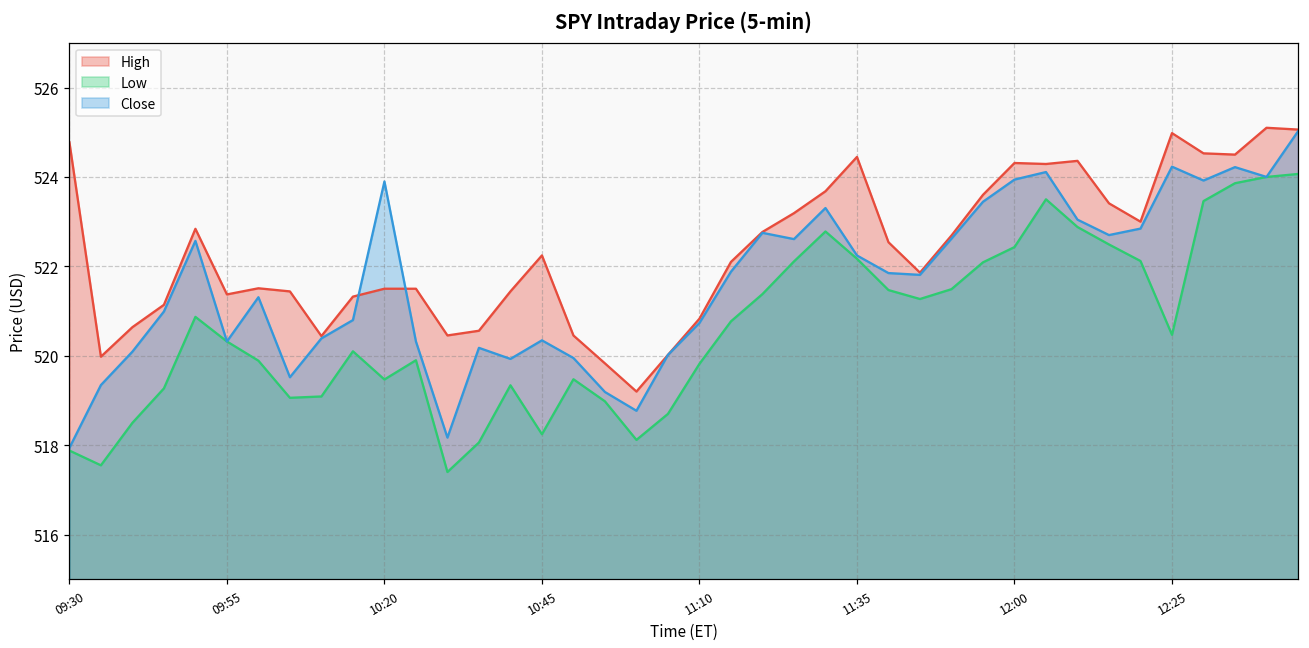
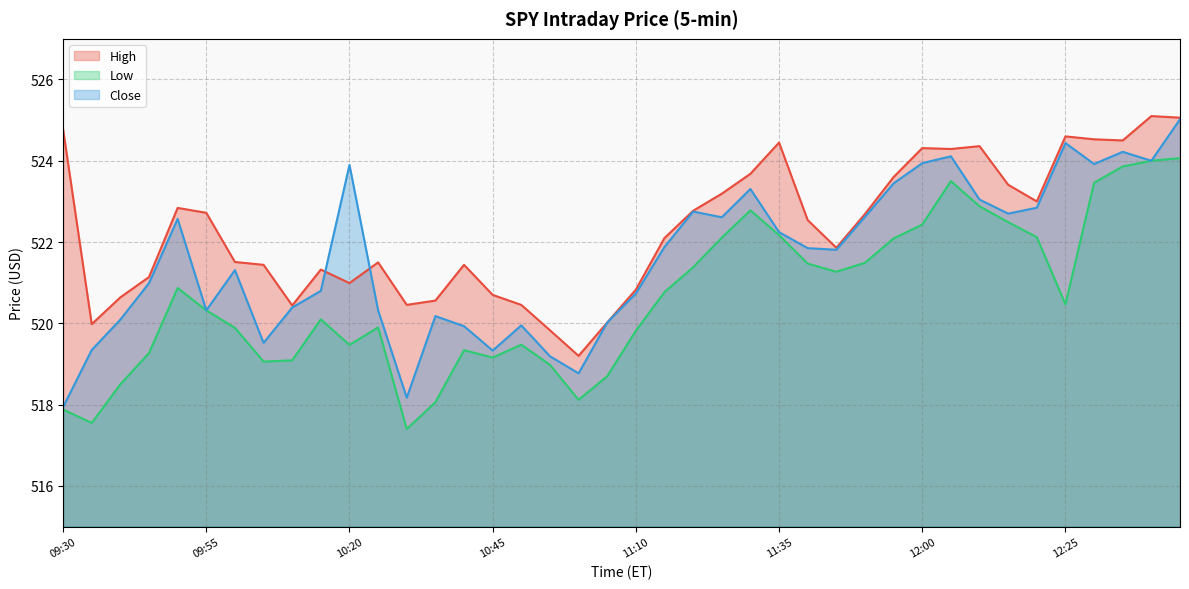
  {
    "High": {
      "09:30": 524.8,
-     "09:55": 521.4,
-     "10:20": 521.5,
-     "10:45": 522.2,
+     "09:55": 522.7,
+     "10:20": 521.0,
+     "10:45": 520.7,
      "11:10": 520.8,
      "11:35": 524.4,
      "12:00": 524.3,
-     "12:25": 525.0
+     "12:25": 524.6
    },
    "Low": {
      "10:20": 519.5,
-     "10:45": 518.2,
+     "10:45": 519.2,
      "11:10": 519.8,
      "11:35": 522.2,
      "12:00": 522.4,
      "12:25": 520.5
    },
    "Close": {
      "10:20": 523.9,
-     "10:45": 520.3,
+     "10:45": 519.3,
      "11:10": 520.7,
      "11:35": 522.2,
      "12:00": 523.9,
-     "12:25": 524.2
+     "12:25": 524.4
    }
  }
